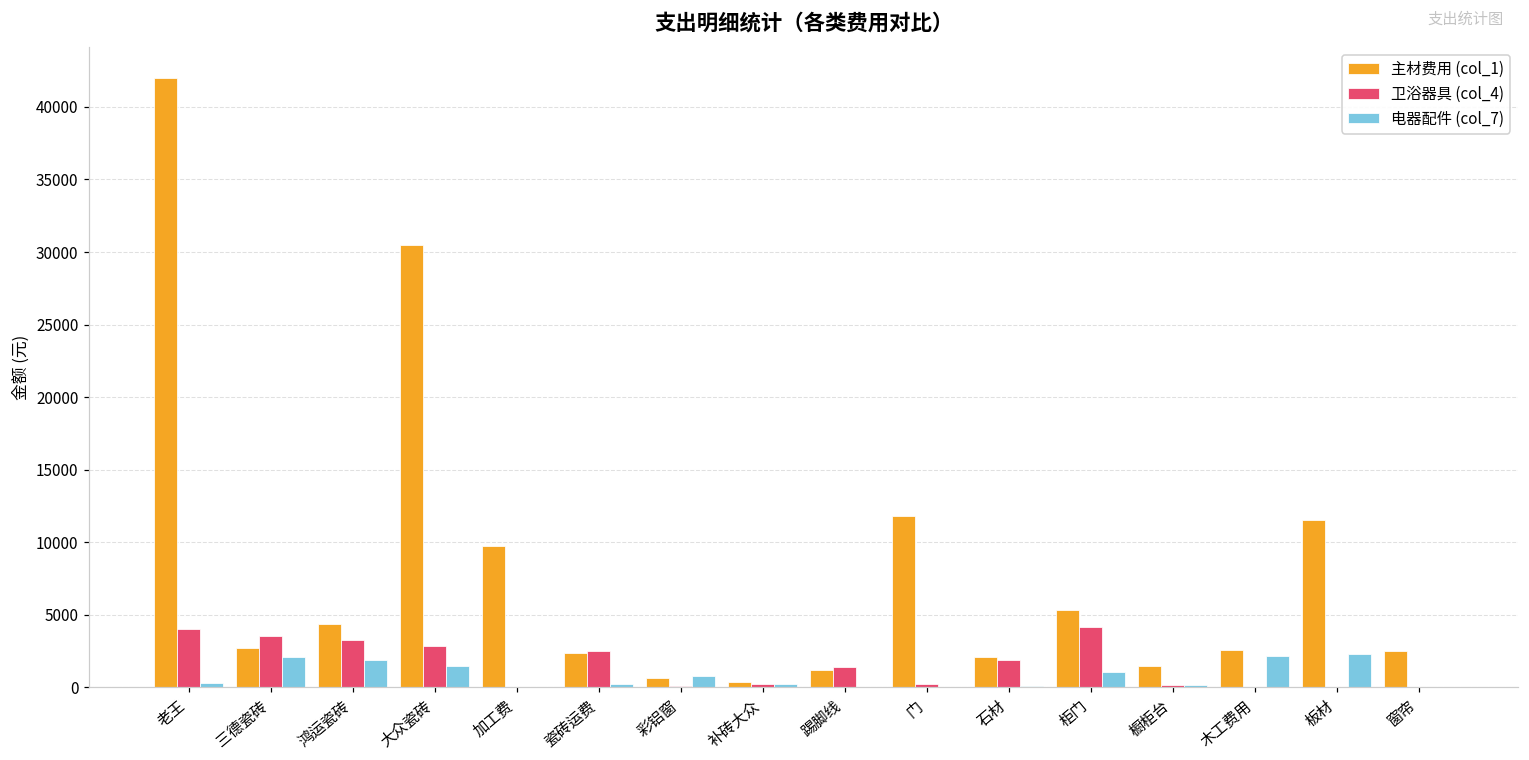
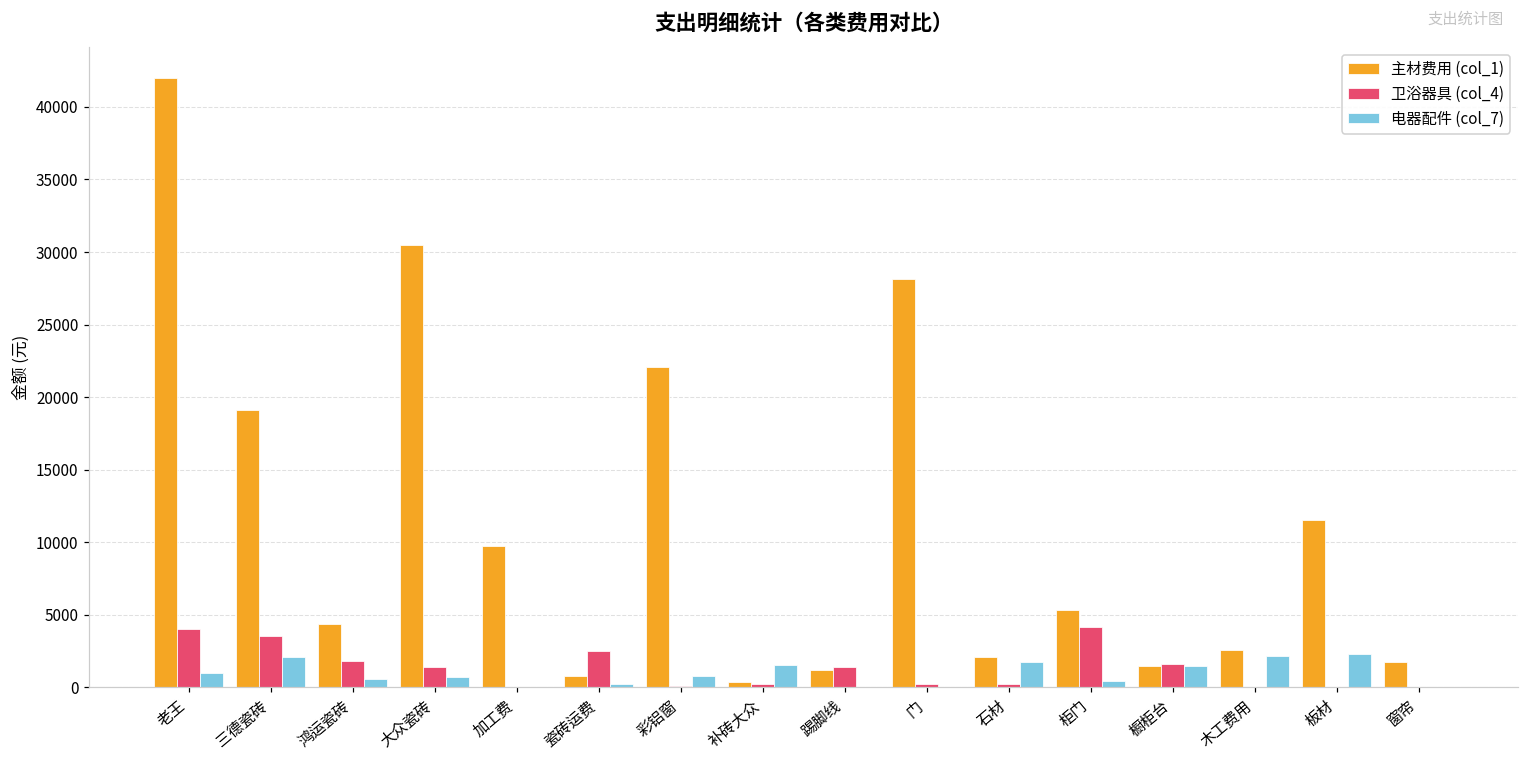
  {
    "主材费用 (col_1)": {
      "老王": 42000,
-     "三德瓷砖": 2700,
+     "三德瓷砖": 19100,
      "鸿运瓷砖": 4400,
      "大众瓷砖": 30400,
      "加工费": 9700,
-     "瓷砖运费": 2400,
-     "彩铝窗": 600,
+     "瓷砖运费": 800,
+     "彩铝窗": 22100,
      "补砖大众": 400,
      "踢脚线": 1200,
-     "门": 11800,
+     "门": 28200,
      "石材": 2100,
      "柜门": 5300,
      "橱柜台": 1500,
      "木工费用": 2600,
      "板材": 11500,
-     "窗帘": 2500
+     "窗帘": 1700
    },
    "卫浴器具 (col_4)": {
      "老王": 4000,
      "三德瓷砖": 3500,
-     "鸿运瓷砖": 3200,
-     "大众瓷砖": 2900,
+     "鸿运瓷砖": 1800,
+     "大众瓷砖": 1400,
      "加工费": 0,
      "瓷砖运费": 2500,
      "补砖大众": 200,
      "踢脚线": 1400,
      "门": 200,
-     "石材": 1900,
+     "石材": 200,
      "柜门": 4100,
-     "橱柜台": 200,
+     "橱柜台": 1600,
      "木工费用": 0,
      "板材": 0,
      "窗帘": 0
    },
    "电器配件 (col_7)": {
-     "老王": 300,
+     "老王": 1000,
      "三德瓷砖": 2100,
-     "鸿运瓷砖": 1900,
-     "大众瓷砖": 1500,
+     "鸿运瓷砖": 600,
+     "大众瓷砖": 700,
      "加工费": 0,
      "瓷砖运费": 300,
      "彩铝窗": 700,
-     "补砖大众": 200,
+     "补砖大众": 1600,
      "踢脚线": 0,
      "门": 0,
-     "石材": 100,
-     "柜门": 1000,
-     "橱柜台": 100,
+     "石材": 1700,
+     "柜门": 400,
+     "橱柜台": 1400,
      "木工费用": 2200,
      "板材": 2300,
      "窗帘": 0
    }
  }
